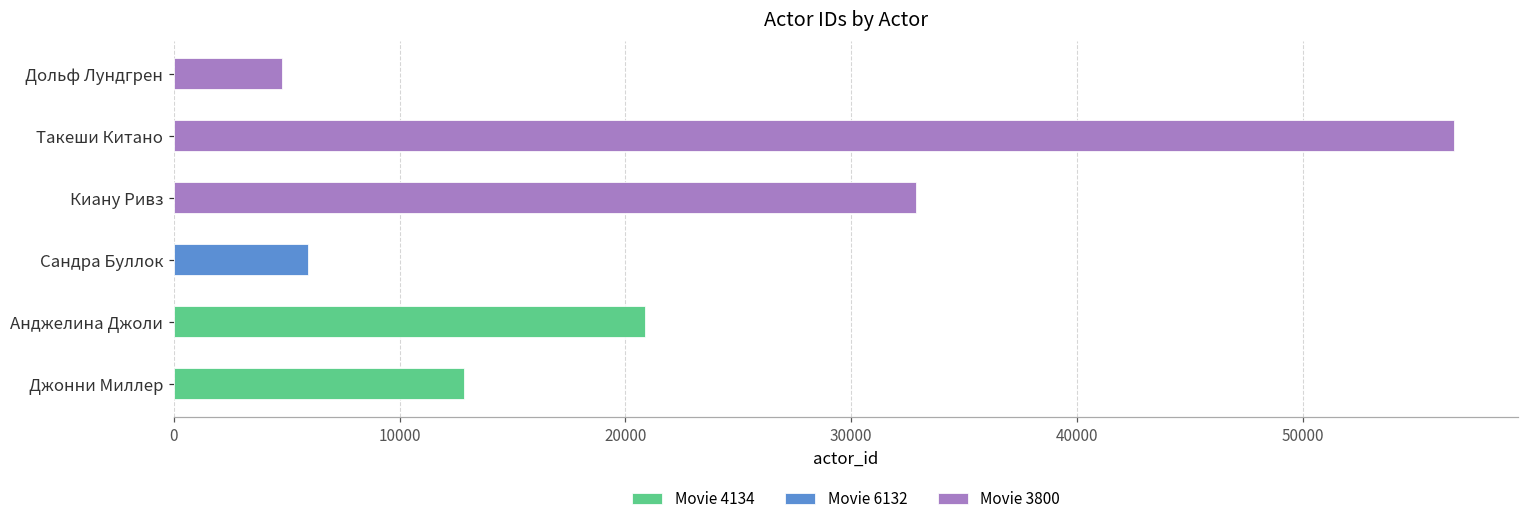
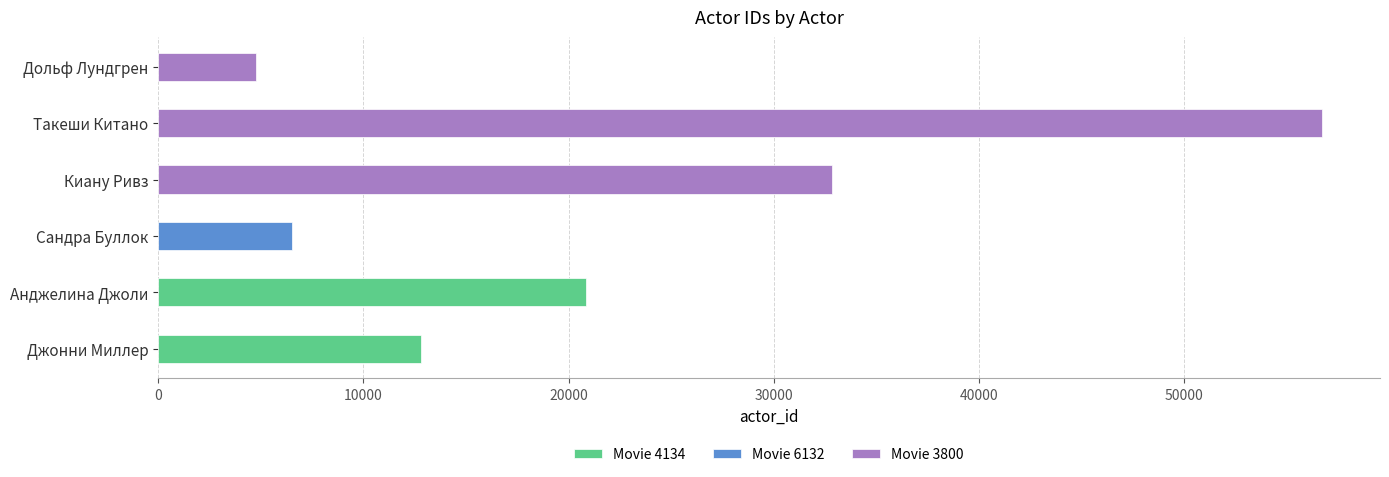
  {
    "Дольф Лундгрен": 4800,
    "Такеши Китано": 56700,
    "Киану Ривз": 32800,
-   "Сандра Буллок": 5900,
+   "Сандра Буллок": 6500,
    "Анджелина Джоли": 20900,
    "Джонни Миллер": 12800
  }
